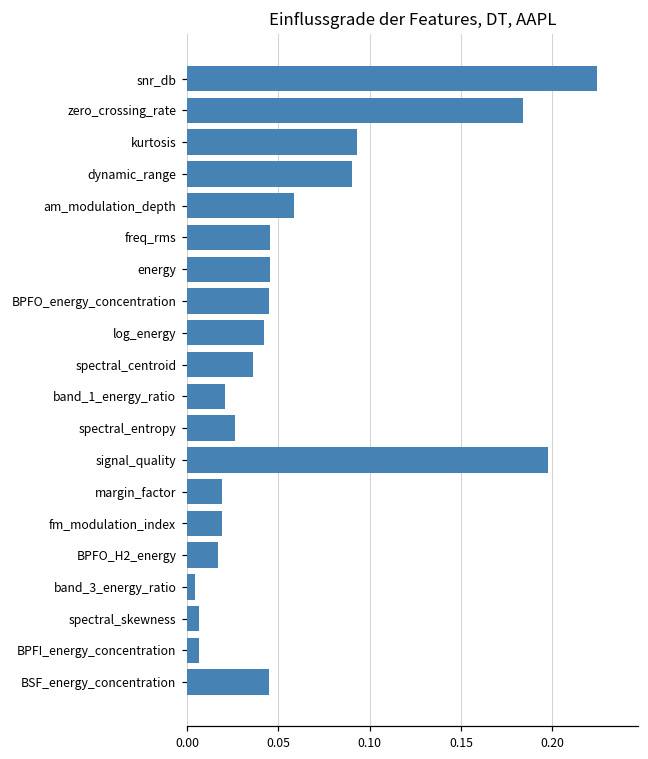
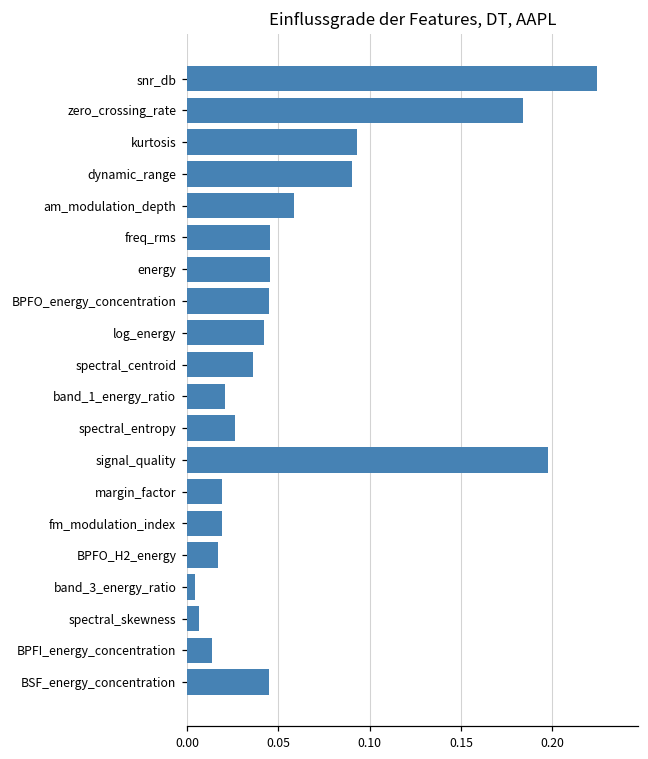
  {
    "snr_db": 0.224,
    "zero_crossing_rate": 0.184,
    "kurtosis": 0.093,
    "dynamic_range": 0.091,
    "am_modulation_depth": 0.059,
    "freq_rms": 0.045,
    "energy": 0.045,
    "BPFO_energy_concentration": 0.045,
    "log_energy": 0.042,
    "spectral_centroid": 0.036,
    "band_1_energy_ratio": 0.021,
    "spectral_entropy": 0.026,
    "signal_quality": 0.197,
    "margin_factor": 0.019,
    "fm_modulation_index": 0.019,
    "BPFO_H2_energy": 0.017,
    "band_3_energy_ratio": 0.004,
    "spectral_skewness": 0.007,
-   "BPFI_energy_concentration": 0.007,
+   "BPFI_energy_concentration": 0.014,
    "BSF_energy_concentration": 0.045
  }
